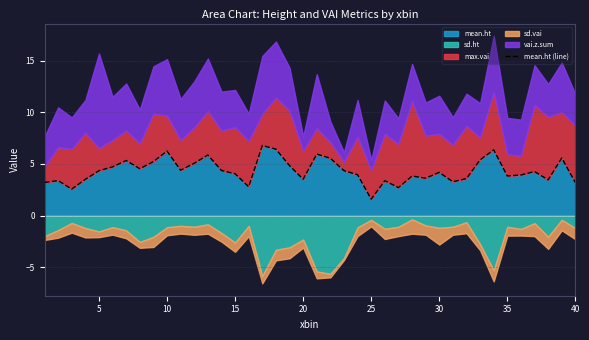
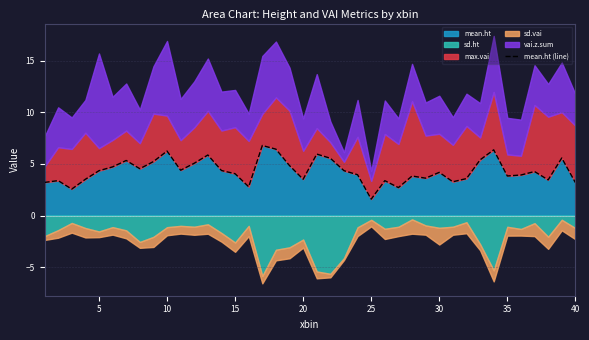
  {
    "max.vai": {
      "5": 2.2,
      "10": 3.4,
      "15": 4.5,
      "20": 2.8,
-     "25": 2.8,
+     "25": 1.8,
      "30": 3.7,
      "35": 2.1,
      "40": 5.5
    },
    "vai.z.sum": {
      "5": 9.2,
-     "10": 5.5,
+     "10": 7.2,
      "15": 3.6,
-     "20": 1.4,
+     "20": 3.1,
      "25": 1.0,
      "30": 3.7,
      "35": 3.5,
      "40": 3.0
    }
  }
